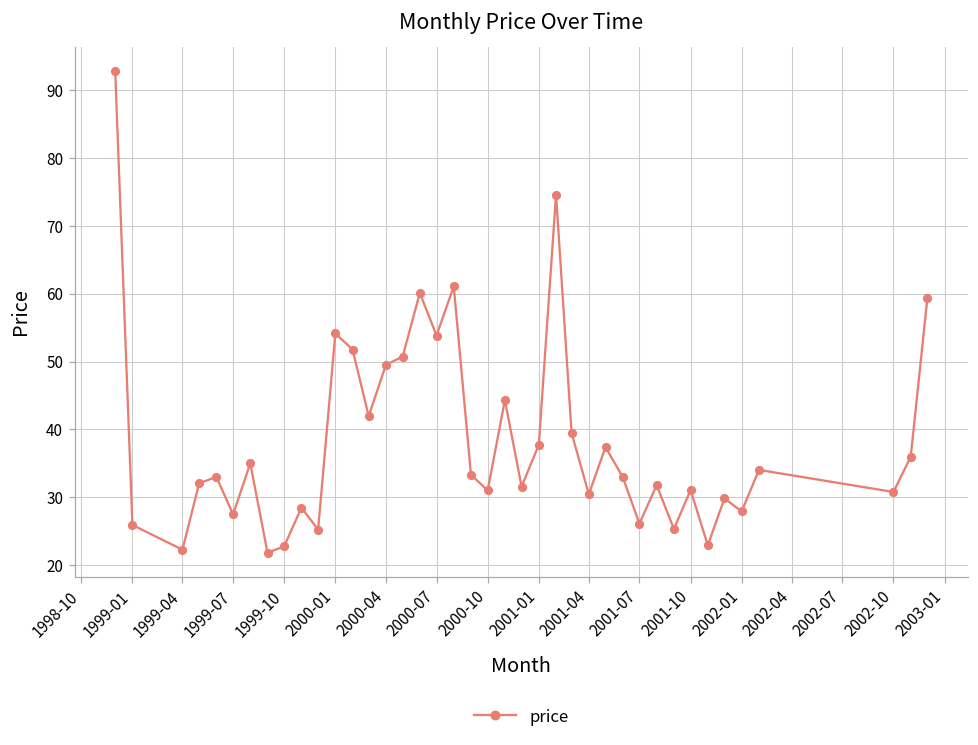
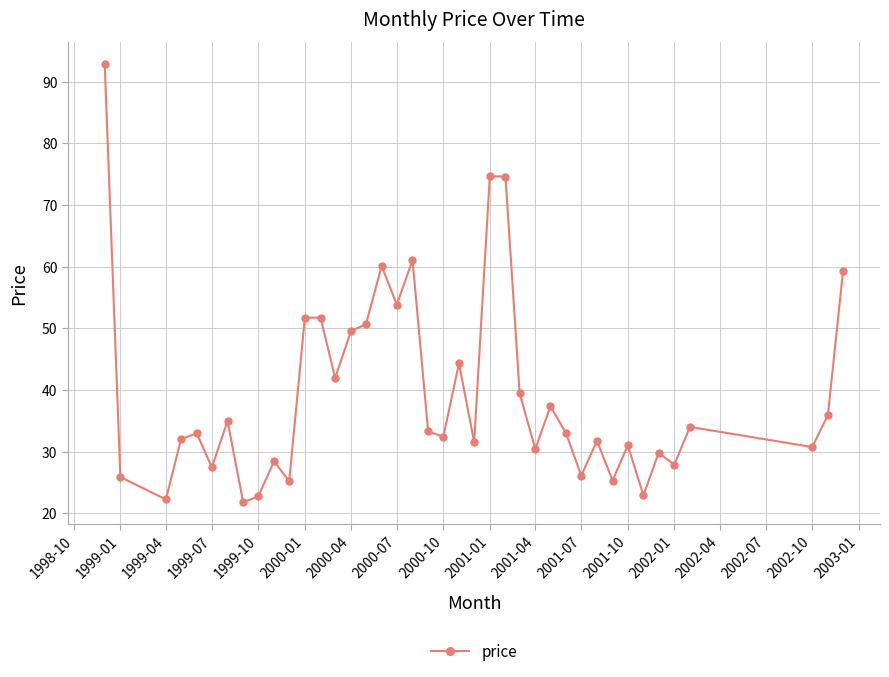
  {
    "1999-01": 26,
    "1999-04": 22,
    "1999-07": 27,
    "1999-10": 23,
-   "2000-01": 54,
+   "2000-01": 52,
    "2000-04": 50,
    "2000-07": 54,
-   "2000-10": 31,
-   "2001-01": 38,
+   "2000-10": 32,
+   "2001-01": 75,
    "2001-04": 30,
    "2001-07": 26,
    "2001-10": 31,
    "2002-01": 28,
    "2002-10": 31
  }
